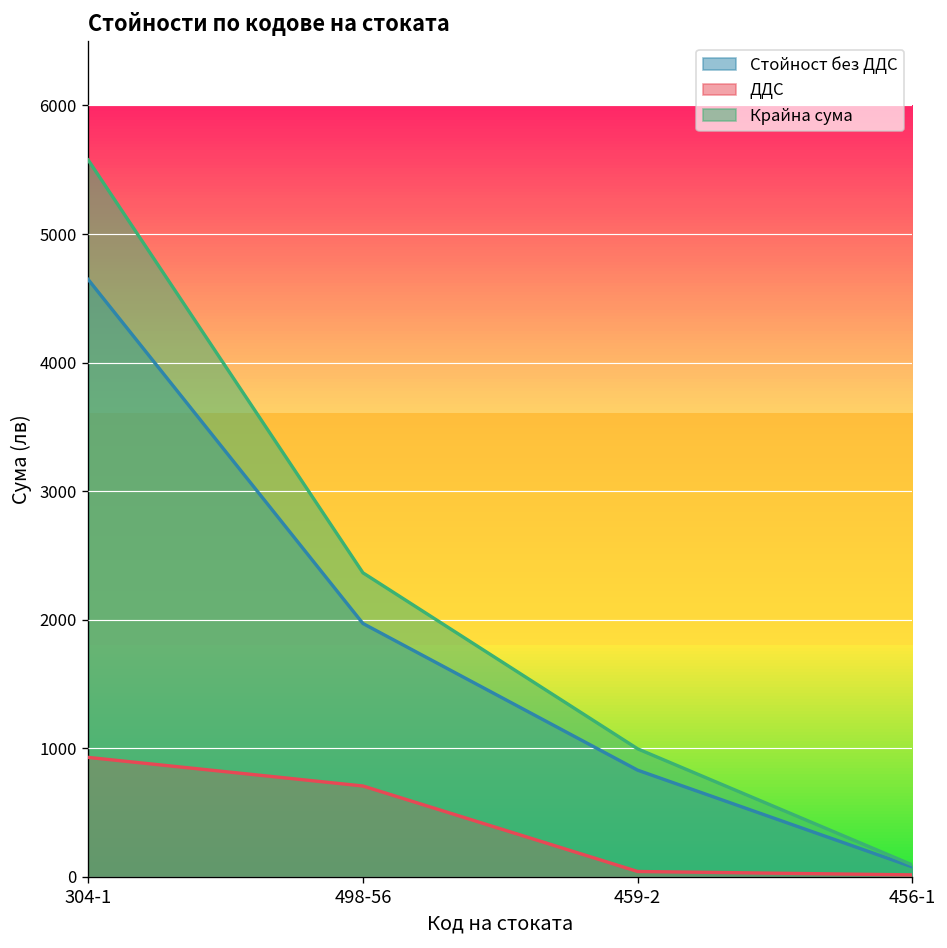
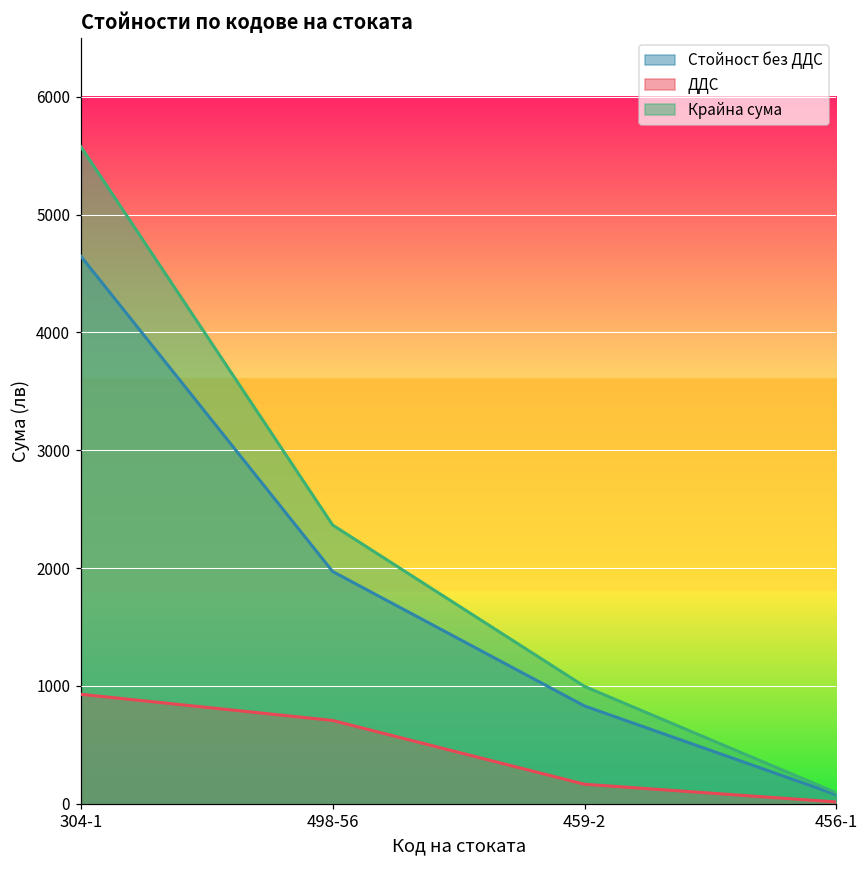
  {
    "ДДС": {
      "304-1": 930,
      "498-56": 710,
-     "459-2": 40,
+     "459-2": 170,
      "456-1": 20
    }
  }
